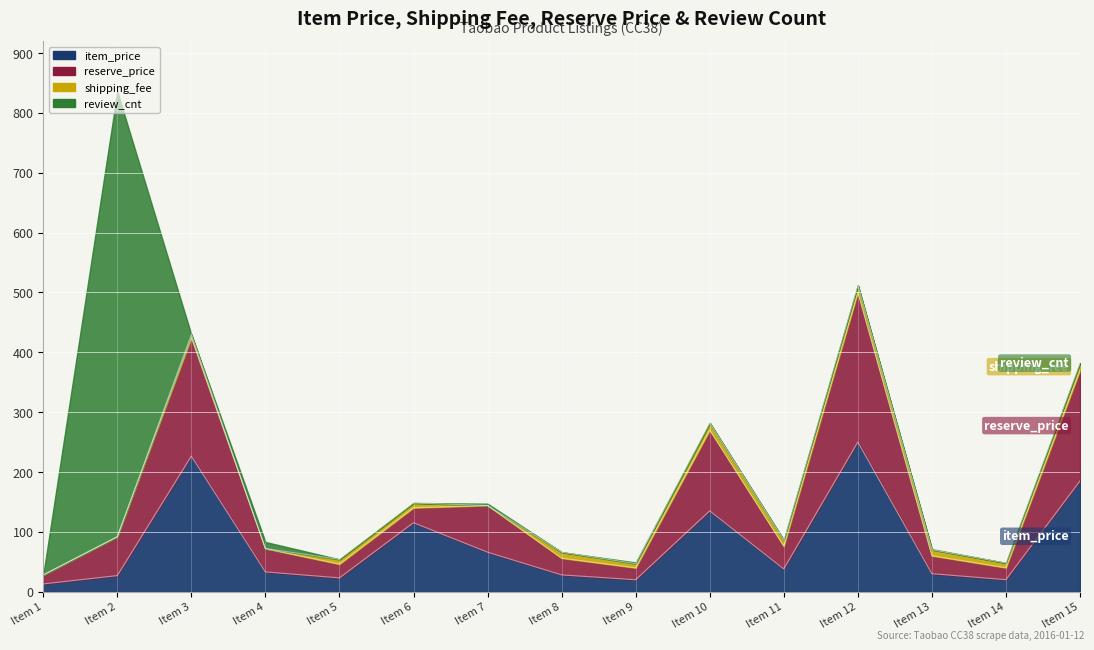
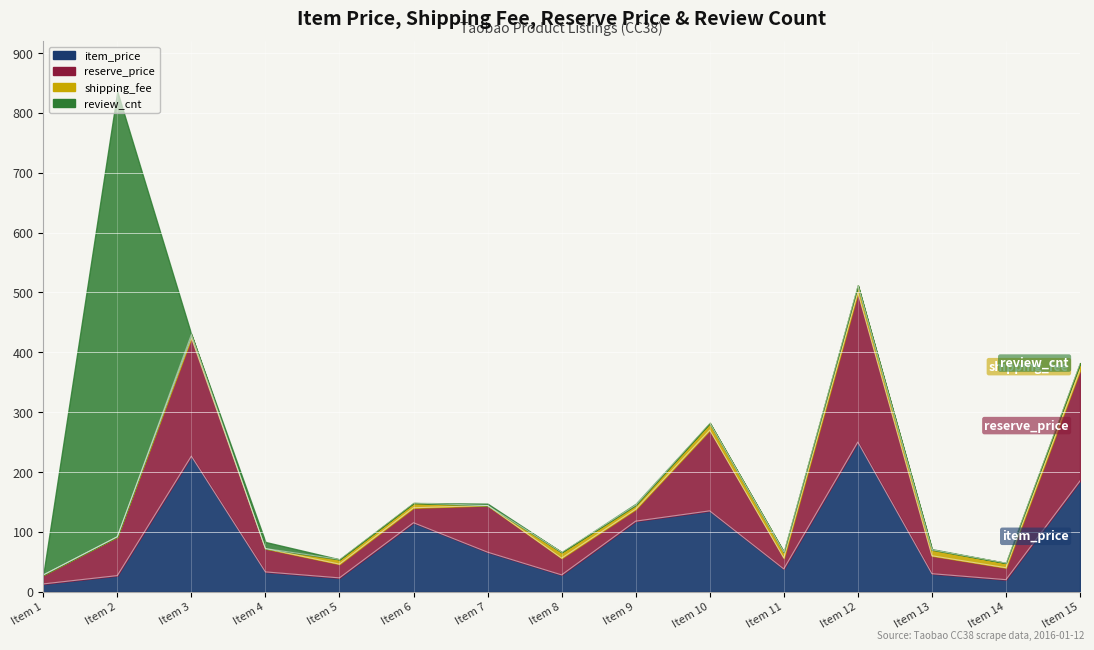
  {
    "item_price": {
      "Item 1": 10,
      "Item 2": 30,
      "Item 3": 230,
      "Item 4": 30,
      "Item 5": 20,
      "Item 6": 120,
      "Item 7": 70,
      "Item 8": 30,
-     "Item 9": 20,
+     "Item 9": 120,
      "Item 10": 140,
      "Item 11": 40,
      "Item 12": 250,
      "Item 13": 30,
      "Item 14": 20,
      "Item 15": 190
    },
    "reserve_price": {
      "Item 3": 200,
      "Item 5": 20,
      "Item 6": 20,
      "Item 8": 30,
      "Item 9": 20,
      "Item 10": 140,
-     "Item 11": 40,
+     "Item 11": 20,
      "Item 12": 250,
      "Item 13": 30,
      "Item 14": 20,
      "Item 15": 190
    },
    "review_cnt": {
      "Item 4": 10
    }
  }
